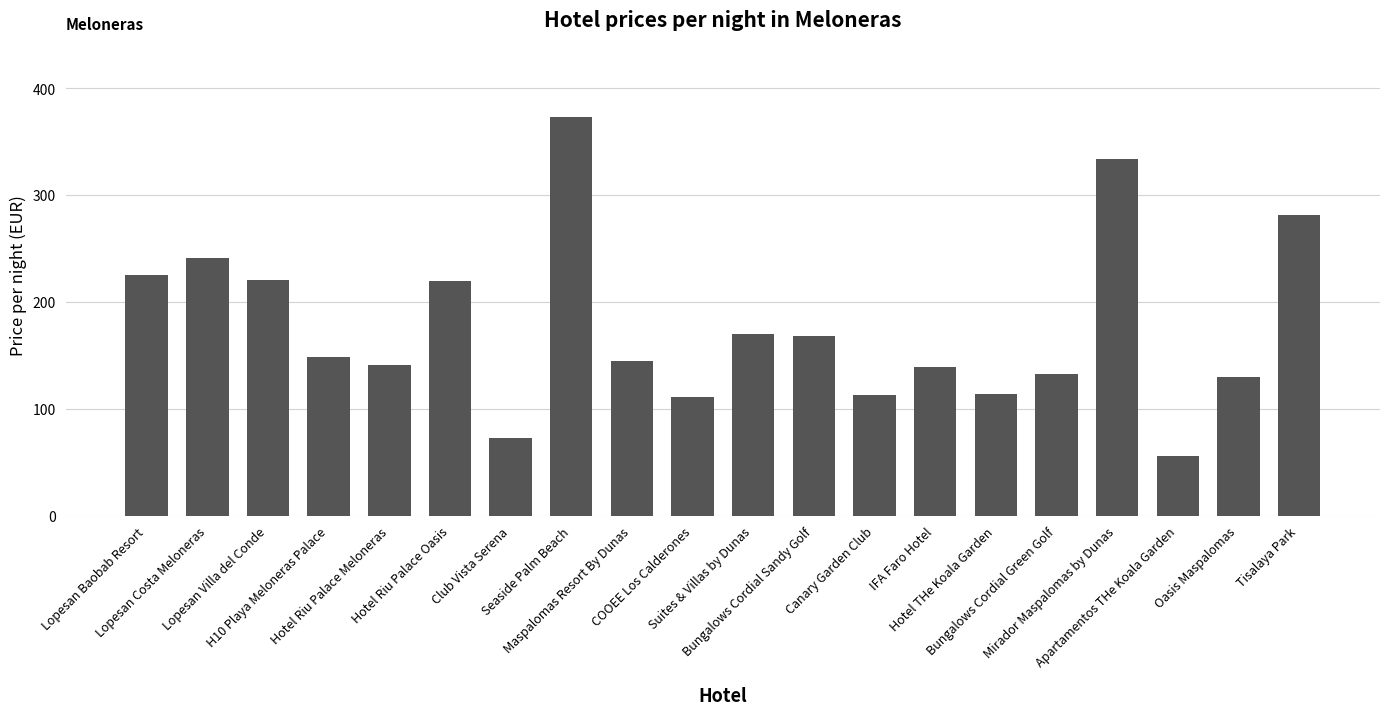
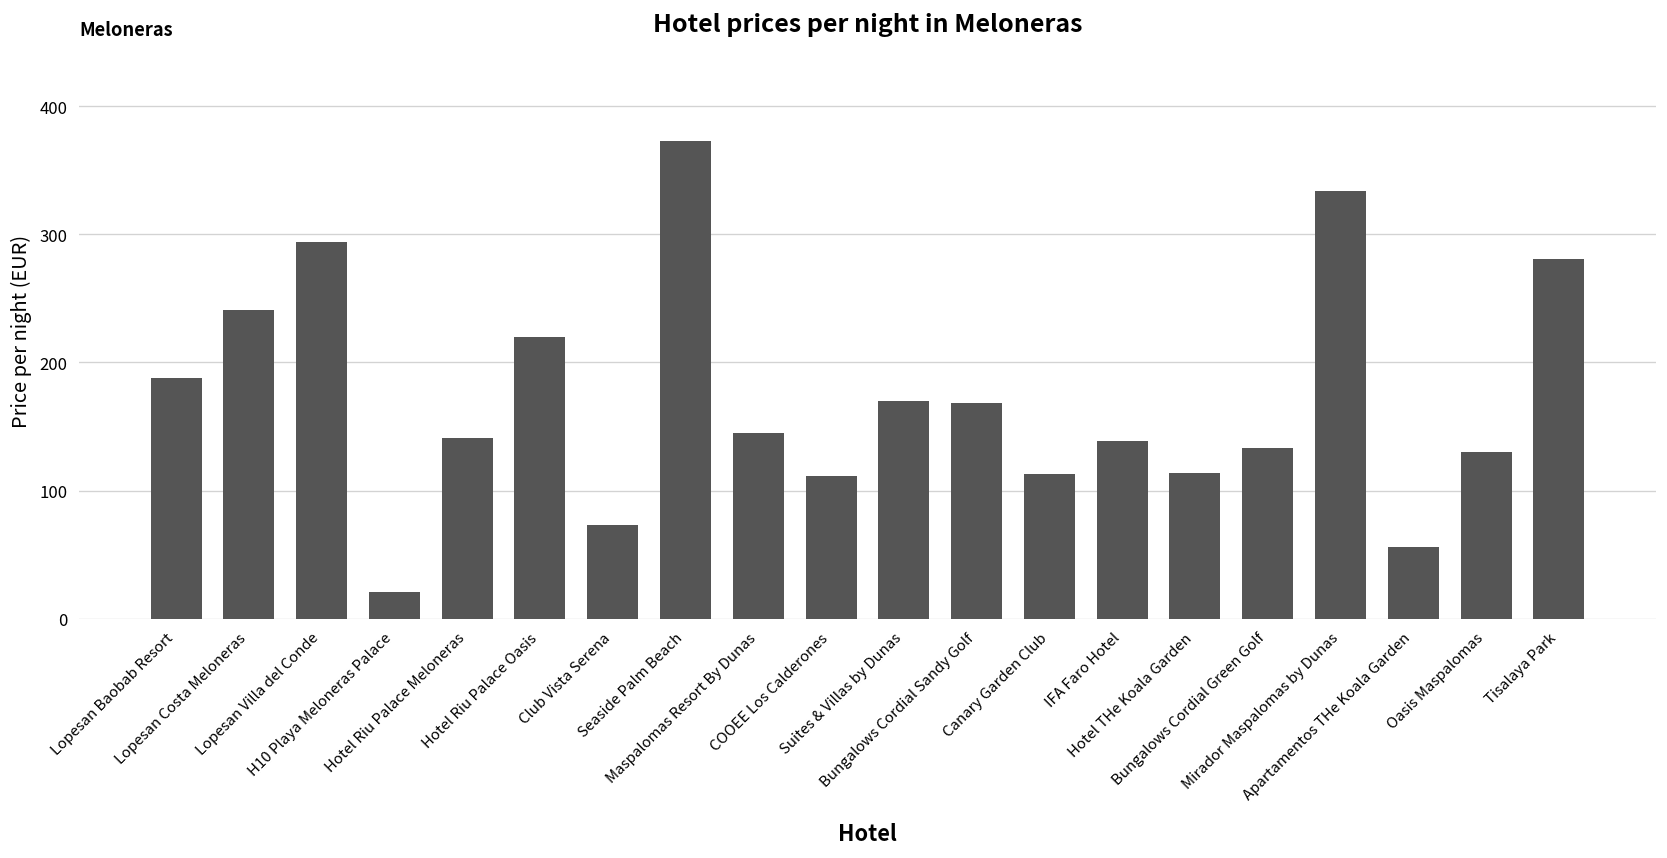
  {
-   "Lopesan Baobab Resort": 225,
+   "Lopesan Baobab Resort": 188,
    "Lopesan Costa Meloneras": 241,
-   "Lopesan Villa del Conde": 221,
-   "H10 Playa Meloneras Palace": 148,
+   "Lopesan Villa del Conde": 294,
+   "H10 Playa Meloneras Palace": 21,
    "Hotel Riu Palace Meloneras": 141,
    "Hotel Riu Palace Oasis": 220,
    "Club Vista Serena": 73,
    "Seaside Palm Beach": 373,
    "Maspalomas Resort By Dunas": 145,
    "COOEE Los Calderones": 111,
    "Suites & Villas by Dunas": 170,
    "Bungalows Cordial Sandy Golf": 168,
    "Canary Garden Club": 113,
    "IFA Faro Hotel": 139,
    "Hotel THe Koala Garden": 114,
    "Bungalows Cordial Green Golf": 133,
    "Mirador Maspalomas by Dunas": 334,
    "Apartamentos THe Koala Garden": 56,
    "Oasis Maspalomas": 130,
    "Tisalaya Park": 281
  }
